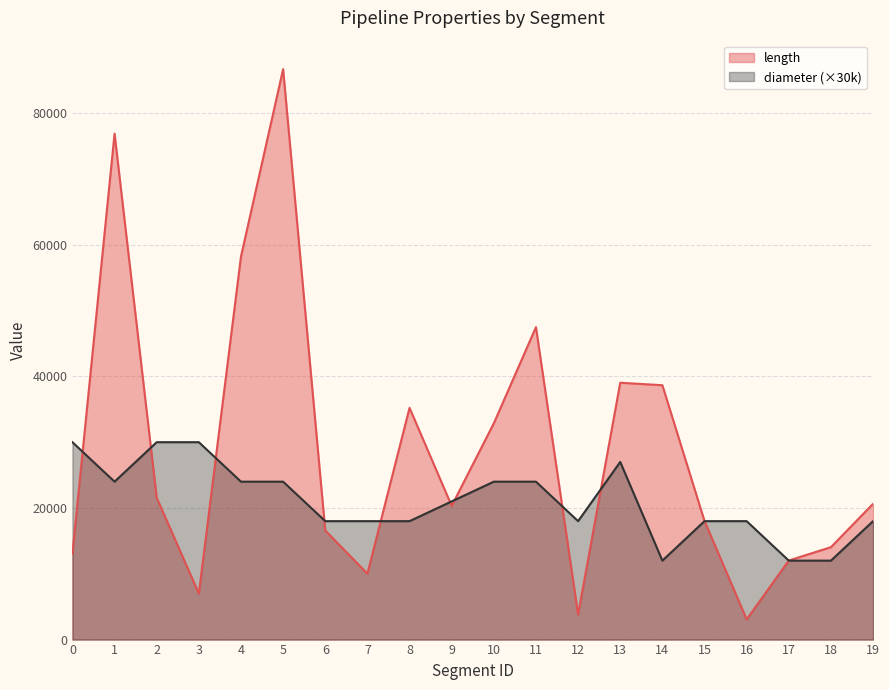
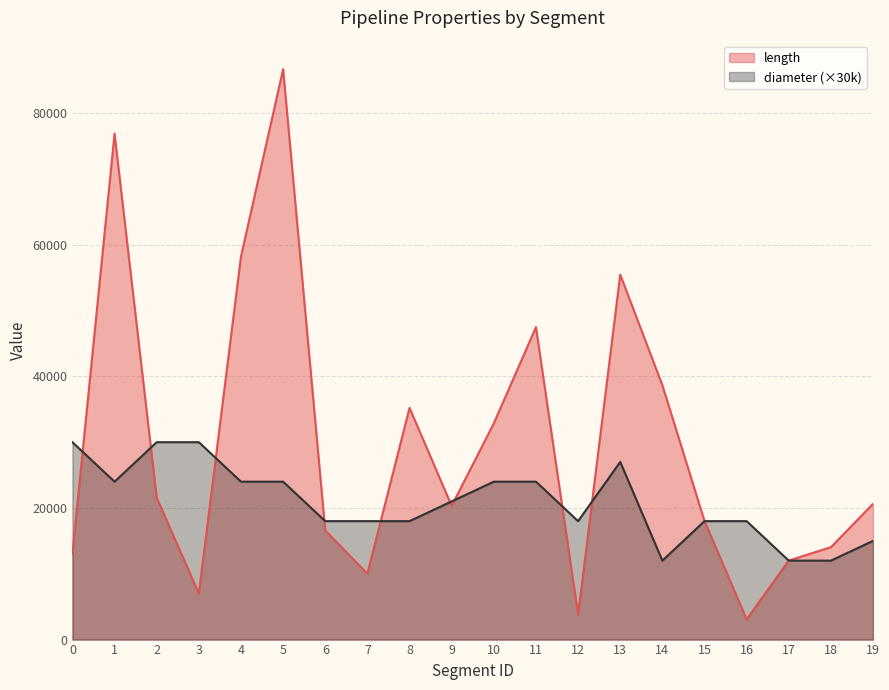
  {
    "length": {
      "0": 13000,
      "1": 77000,
      "2": 22000,
      "3": 7000,
      "4": 58000,
      "5": 87000,
      "6": 17000,
      "7": 10000,
      "8": 35000,
      "9": 20000,
      "10": 33000,
      "11": 47000,
      "12": 4000,
-     "13": 39000,
+     "13": 55000,
      "14": 39000,
      "16": 3000,
      "18": 14000,
      "19": 21000
    },
    "diameter (×30k)": {
      "0": 30000,
      "1": 24000,
      "2": 30000,
      "3": 30000,
      "4": 24000,
      "5": 24000,
      "6": 18000,
      "7": 18000,
      "8": 18000,
      "9": 21000,
      "10": 24000,
      "11": 24000,
      "12": 18000,
      "13": 27000,
      "14": 12000,
      "16": 18000,
      "18": 12000,
-     "19": 18000
+     "19": 15000
    }
  }
